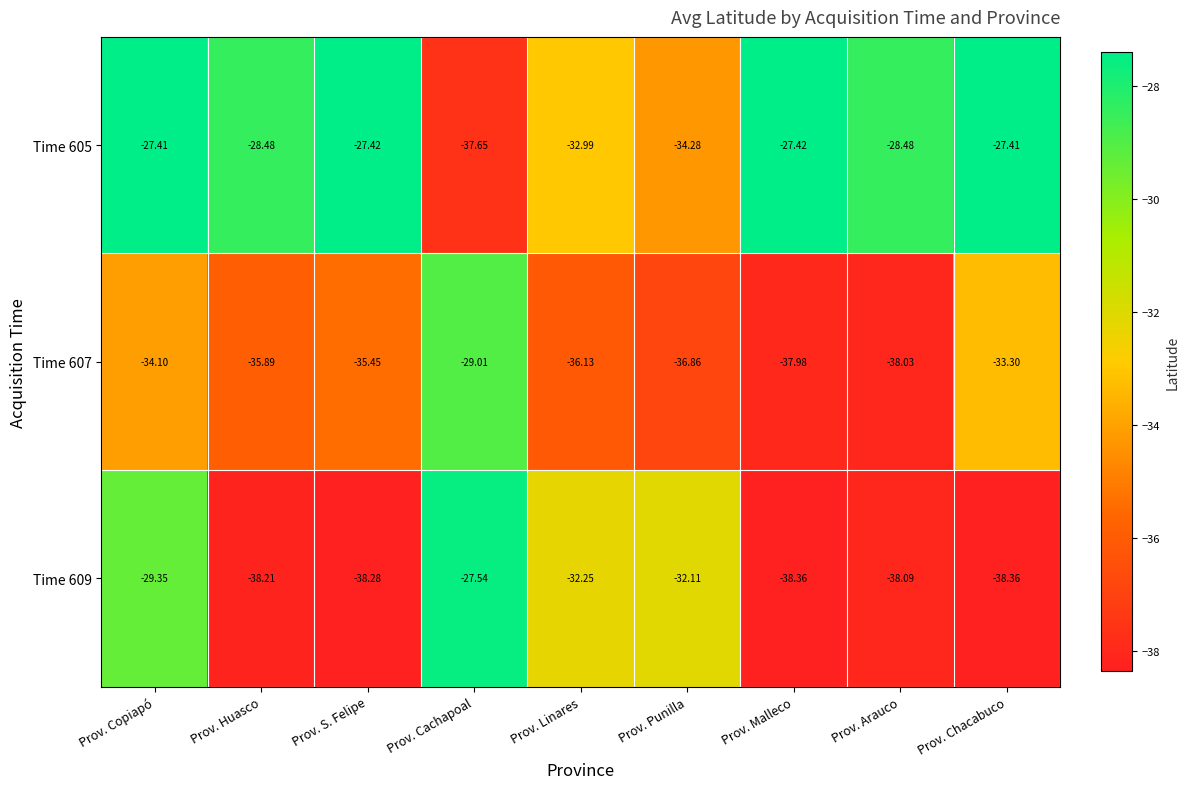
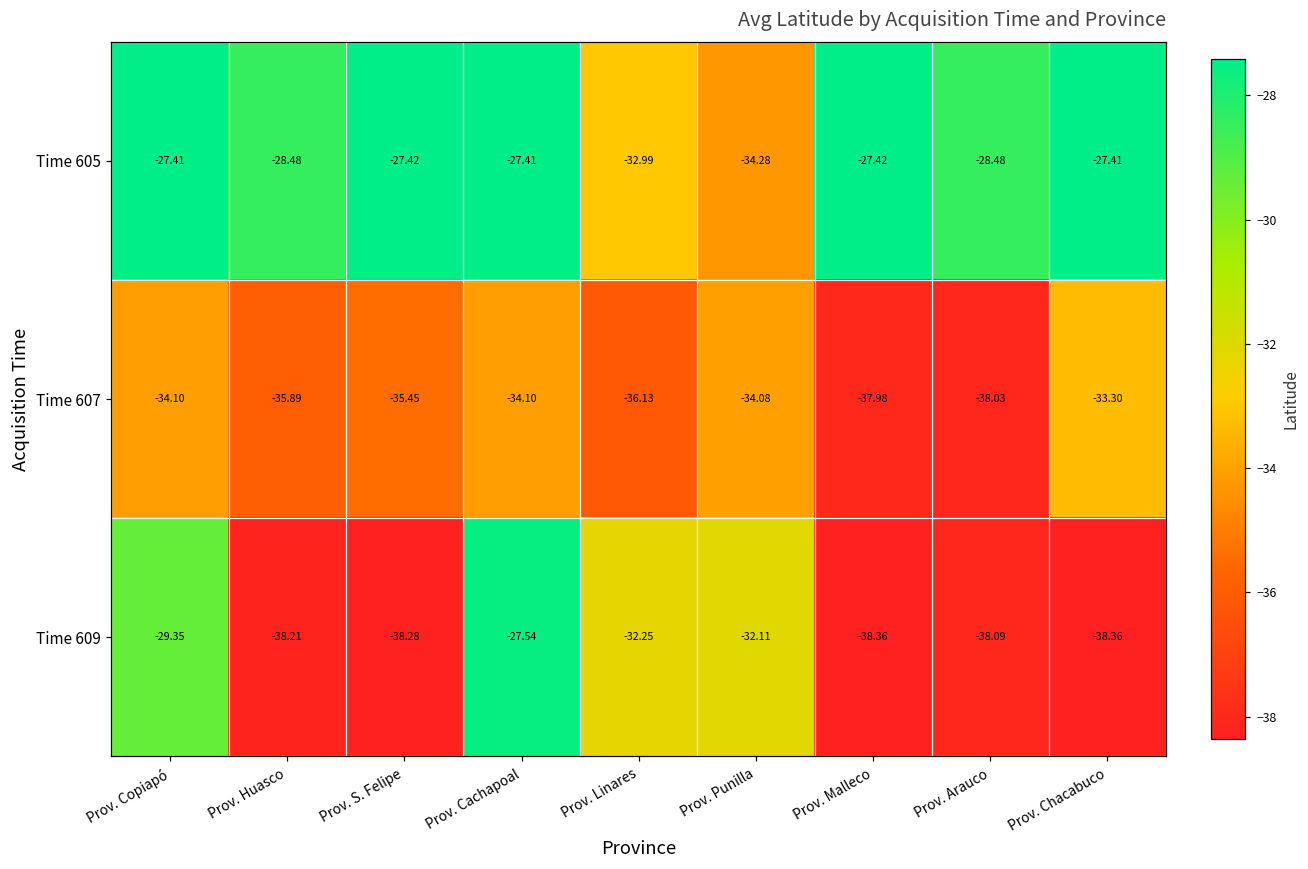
  {
    "Time 605": {
      "Prov. Copiapó": -27.41,
      "Prov. Huasco": -28.48,
      "Prov. S. Felipe": -27.42,
-     "Prov. Cachapoal": -37.65,
+     "Prov. Cachapoal": -27.41,
      "Prov. Linares": -32.99,
      "Prov. Punilla": -34.28,
      "Prov. Malleco": -27.42,
      "Prov. Arauco": -28.48,
      "Prov. Chacabuco": -27.41
    },
    "Time 607": {
      "Prov. Copiapó": -34.10,
      "Prov. Huasco": -35.89,
      "Prov. S. Felipe": -35.45,
-     "Prov. Cachapoal": -29.01,
+     "Prov. Cachapoal": -34.10,
      "Prov. Linares": -36.13,
-     "Prov. Punilla": -36.86,
+     "Prov. Punilla": -34.08,
      "Prov. Malleco": -37.98,
      "Prov. Arauco": -38.03,
      "Prov. Chacabuco": -33.30
    },
    "Time 609": {
      "Prov. Copiapó": -29.35,
      "Prov. Huasco": -38.21,
      "Prov. S. Felipe": -38.28,
      "Prov. Cachapoal": -27.54,
      "Prov. Linares": -32.25,
      "Prov. Punilla": -32.11,
      "Prov. Malleco": -38.36,
      "Prov. Arauco": -38.09,
      "Prov. Chacabuco": -38.36
    }
  }
